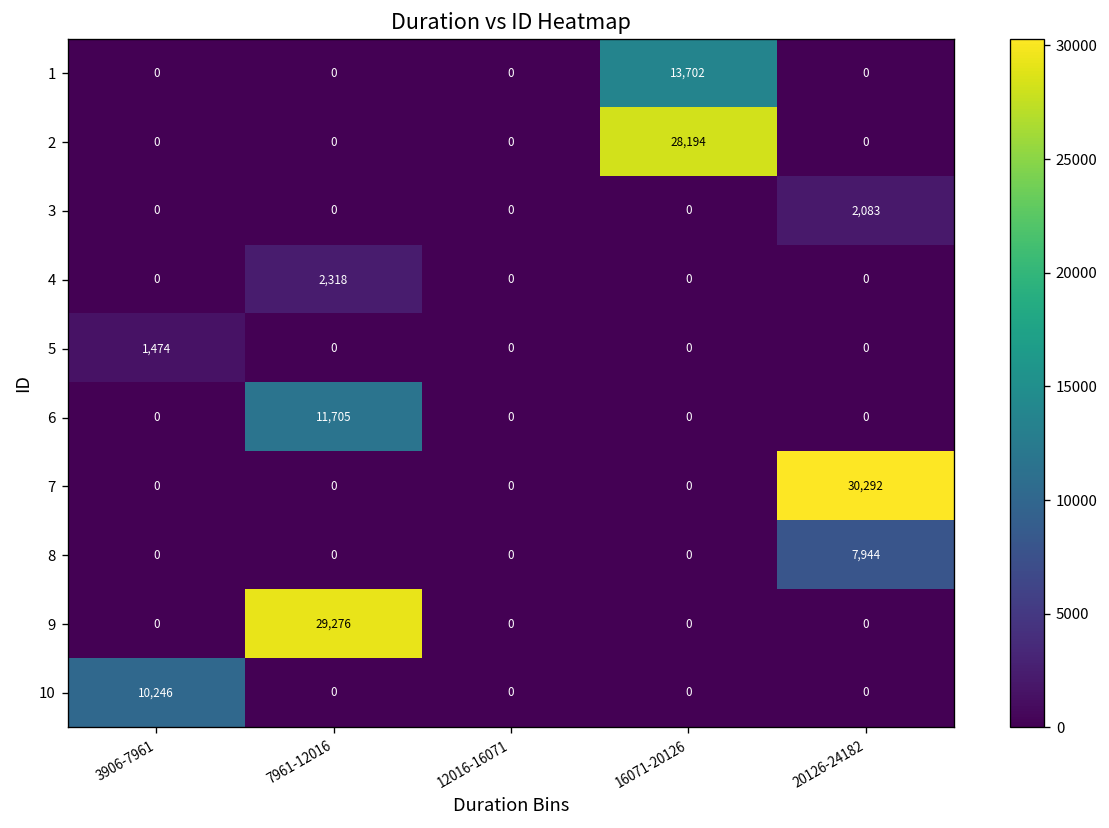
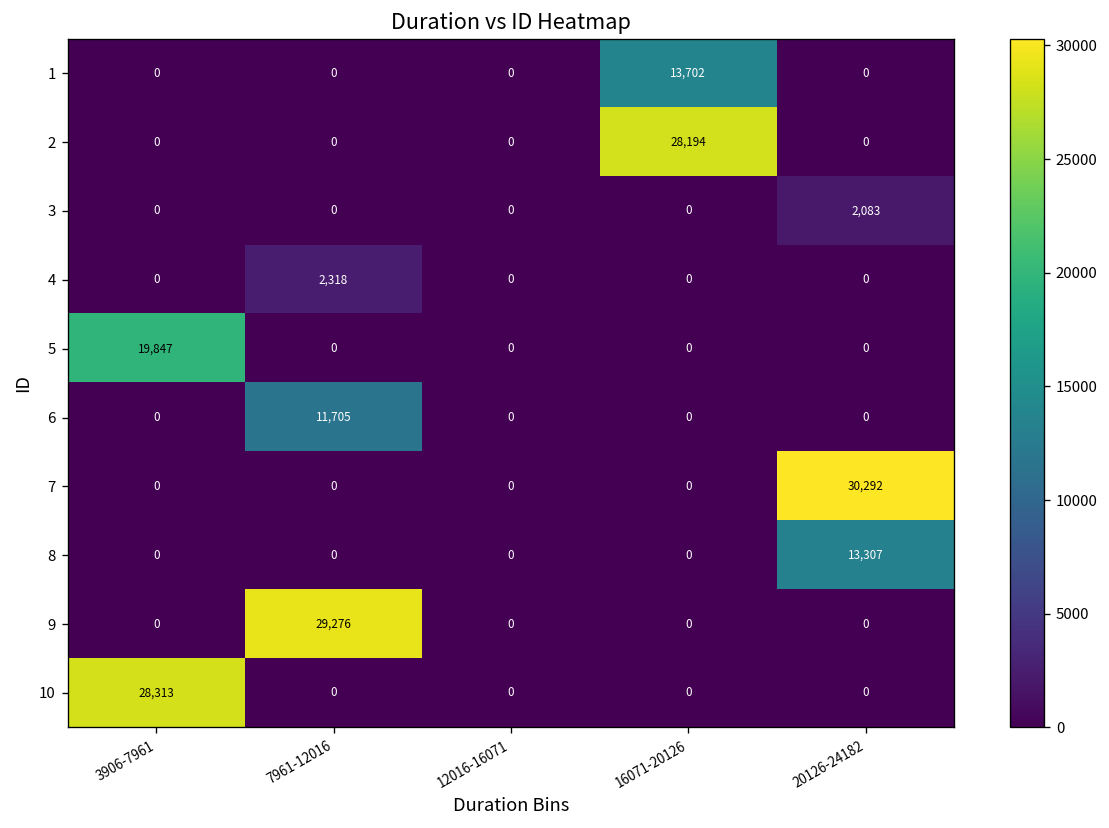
  {
    "1": {
      "3906-7961": "0",
      "7961-12016": "0",
      "12016-16071": "0",
      "16071-20126": "13,702",
      "20126-24182": "0"
    },
    "2": {
      "3906-7961": "0",
      "7961-12016": "0",
      "12016-16071": "0",
      "16071-20126": "28,194",
      "20126-24182": "0"
    },
    "3": {
      "3906-7961": "0",
      "7961-12016": "0",
      "12016-16071": "0",
      "16071-20126": "0",
      "20126-24182": "2,083"
    },
    "4": {
      "3906-7961": "0",
      "7961-12016": "2,318",
      "12016-16071": "0",
      "16071-20126": "0",
      "20126-24182": "0"
    },
    "5": {
-     "3906-7961": "1,474",
+     "3906-7961": "19,847",
      "7961-12016": "0",
      "12016-16071": "0",
      "16071-20126": "0",
      "20126-24182": "0"
    },
    "6": {
      "3906-7961": "0",
      "7961-12016": "11,705",
      "12016-16071": "0",
      "16071-20126": "0",
      "20126-24182": "0"
    },
    "7": {
      "3906-7961": "0",
      "7961-12016": "0",
      "12016-16071": "0",
      "16071-20126": "0",
      "20126-24182": "30,292"
    },
    "8": {
      "3906-7961": "0",
      "7961-12016": "0",
      "12016-16071": "0",
      "16071-20126": "0",
-     "20126-24182": "7,944"
+     "20126-24182": "13,307"
    },
    "9": {
      "3906-7961": "0",
      "7961-12016": "29,276",
      "12016-16071": "0",
      "16071-20126": "0",
      "20126-24182": "0"
    },
    "10": {
-     "3906-7961": "10,246",
+     "3906-7961": "28,313",
      "7961-12016": "0",
      "12016-16071": "0",
      "16071-20126": "0",
      "20126-24182": "0"
    }
  }
